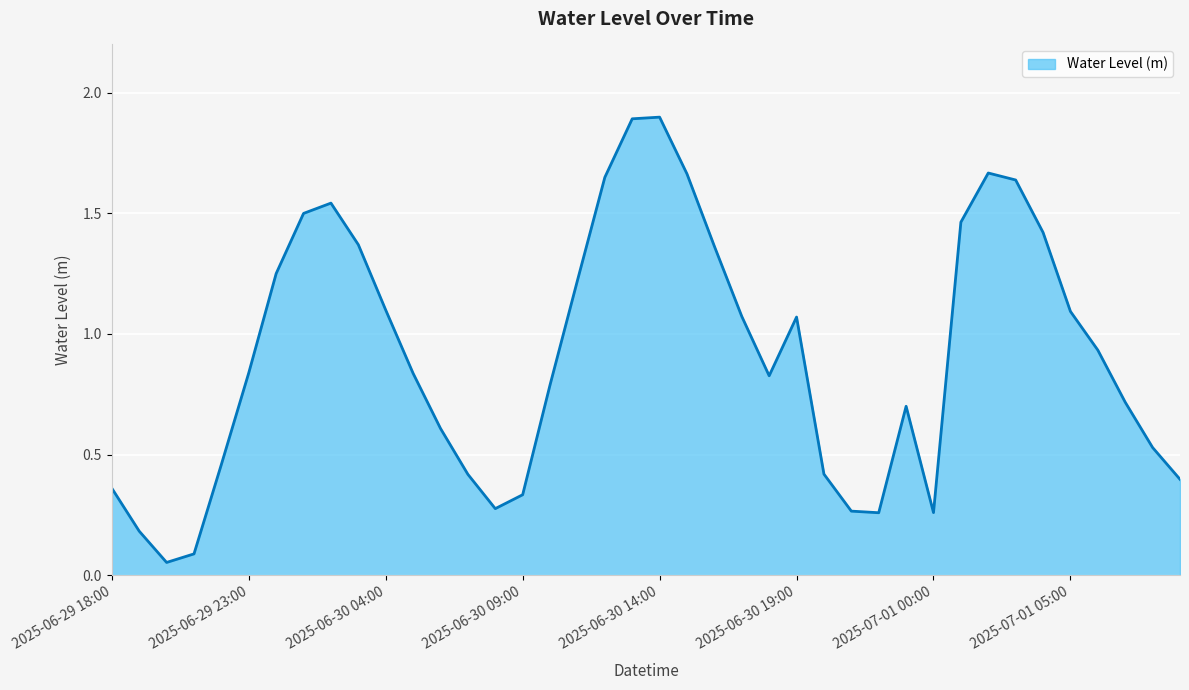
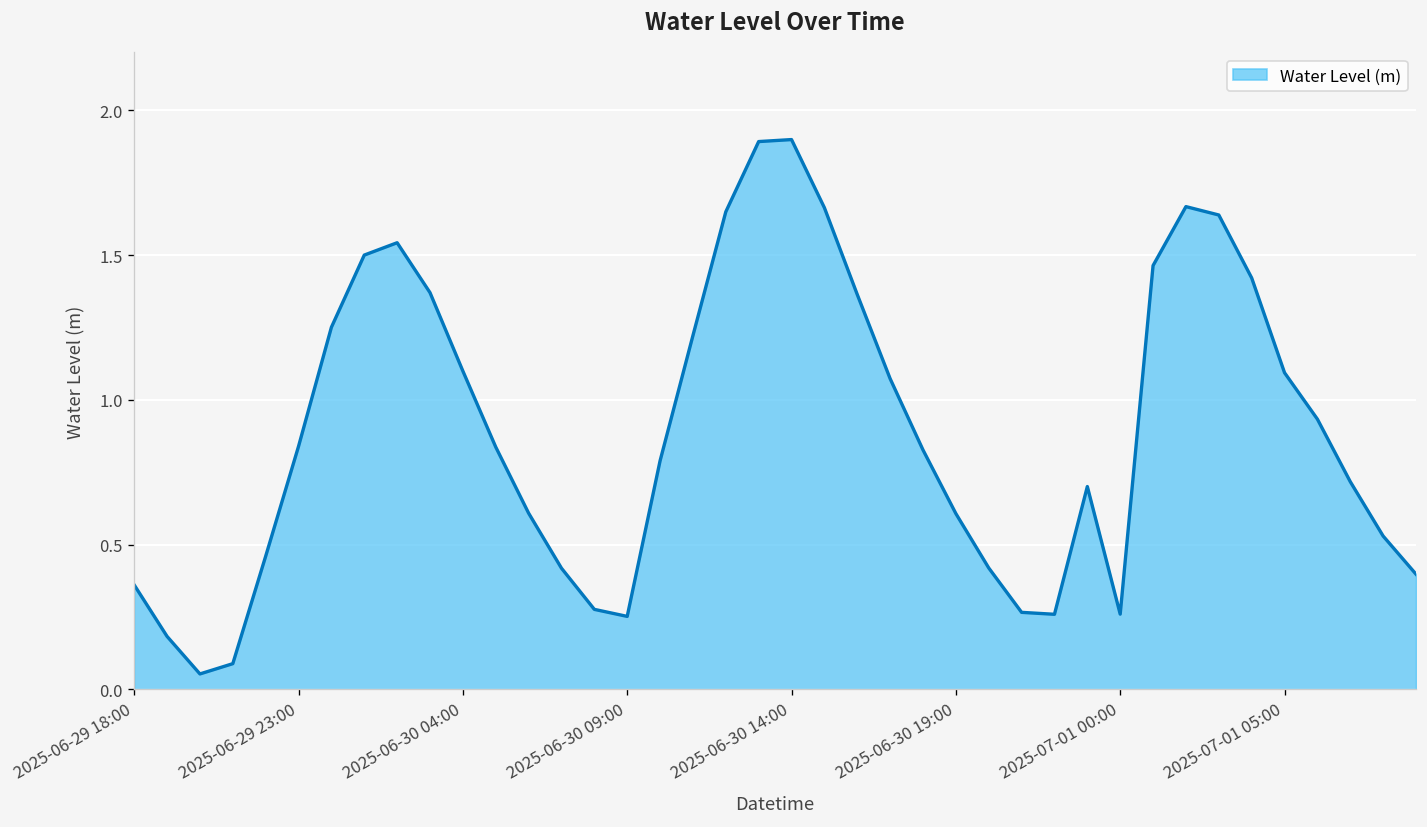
  {
    "2025-06-29 18:00": 0.36,
    "2025-06-29 23:00": 0.84,
    "2025-06-30 04:00": 1.10,
-   "2025-06-30 09:00": 0.33,
+   "2025-06-30 09:00": 0.25,
    "2025-06-30 14:00": 1.90,
-   "2025-06-30 19:00": 1.07,
+   "2025-06-30 19:00": 0.61,
    "2025-07-01 00:00": 0.26,
    "2025-07-01 05:00": 1.09
  }
